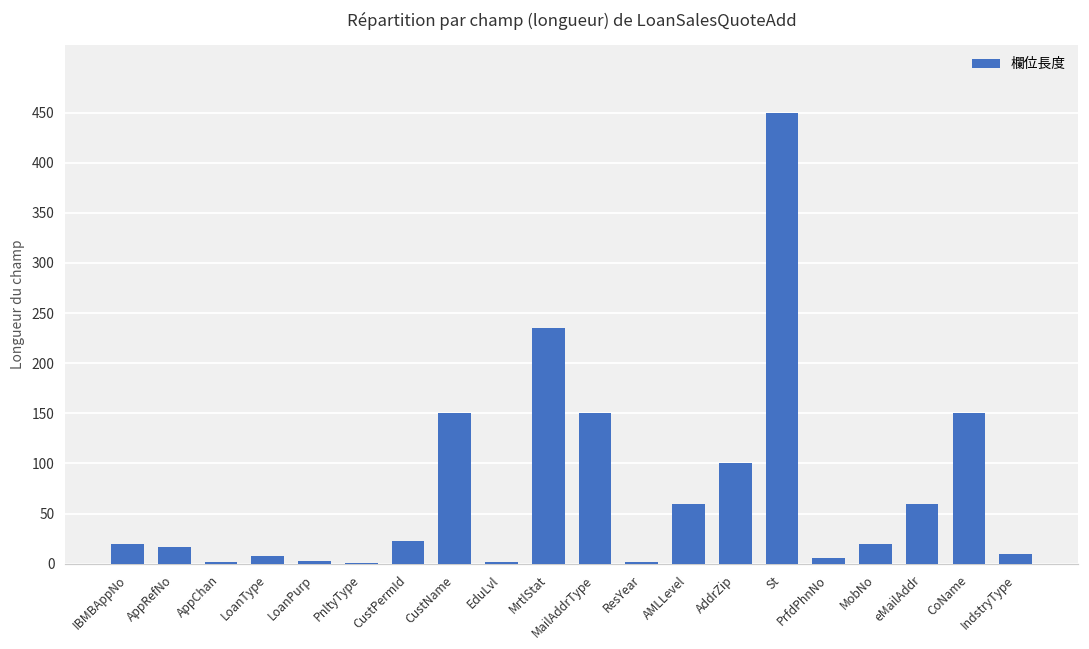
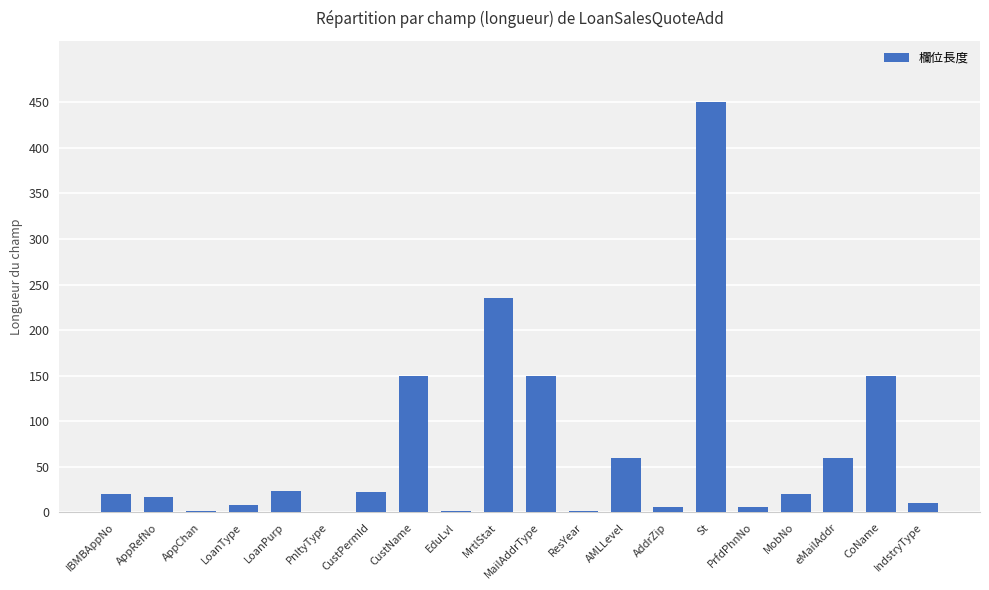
  {
    "IBMBAppNo": 20,
    "AppRefNo": 20,
    "LoanType": 10,
-   "LoanPurp": 0,
+   "LoanPurp": 20,
    "CustPermId": 20,
    "CustName": 150,
    "MrtlStat": 240,
    "MailAddrType": 150,
    "AMLLevel": 60,
-   "AddrZip": 100,
+   "AddrZip": 10,
    "St": 450,
    "PrfdPhnNo": 10,
    "MobNo": 20,
    "eMailAddr": 60,
    "CoName": 150,
    "IndstryType": 10
  }
